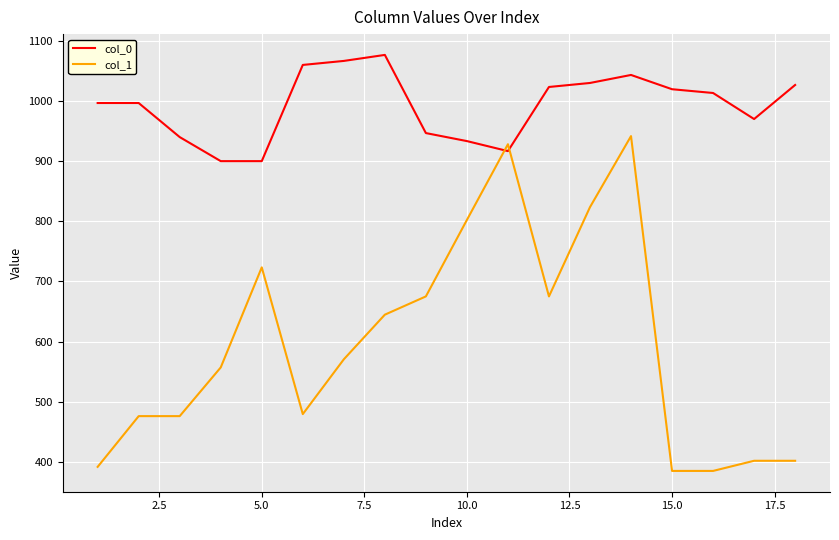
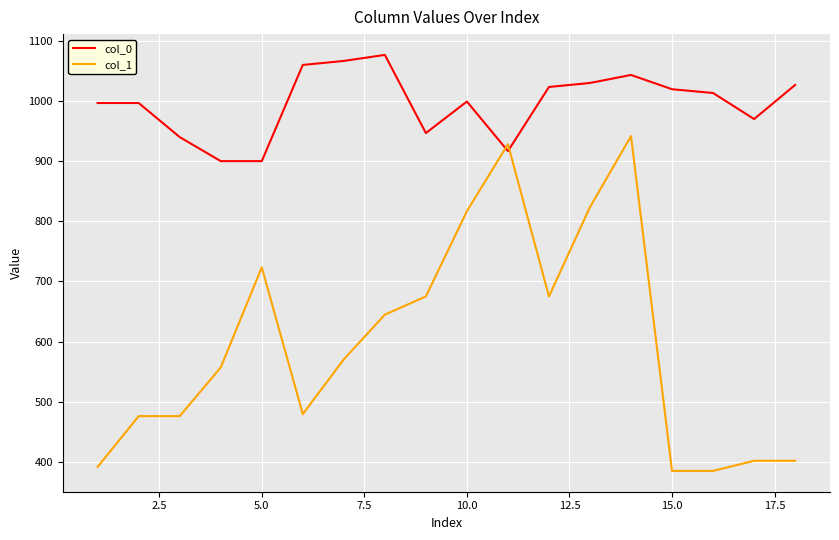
  {
    "col_0": {
      "5.0": 900,
-     "10.0": 930,
+     "10.0": 1000,
      "15.0": 1020
    },
    "col_1": {
      "5.0": 720,
-     "10.0": 800,
+     "10.0": 820,
      "15.0": 380
    }
  }
